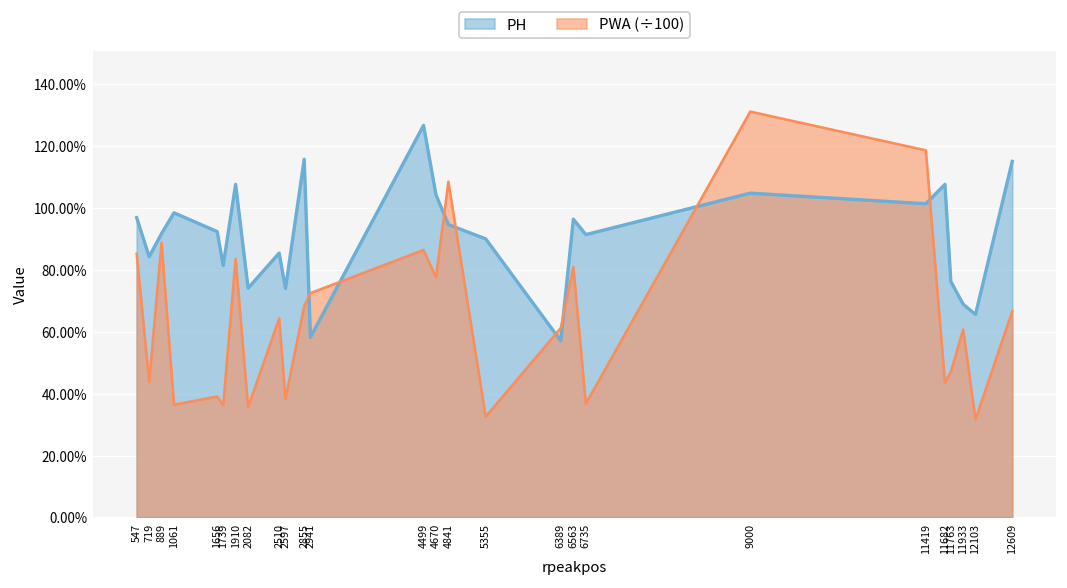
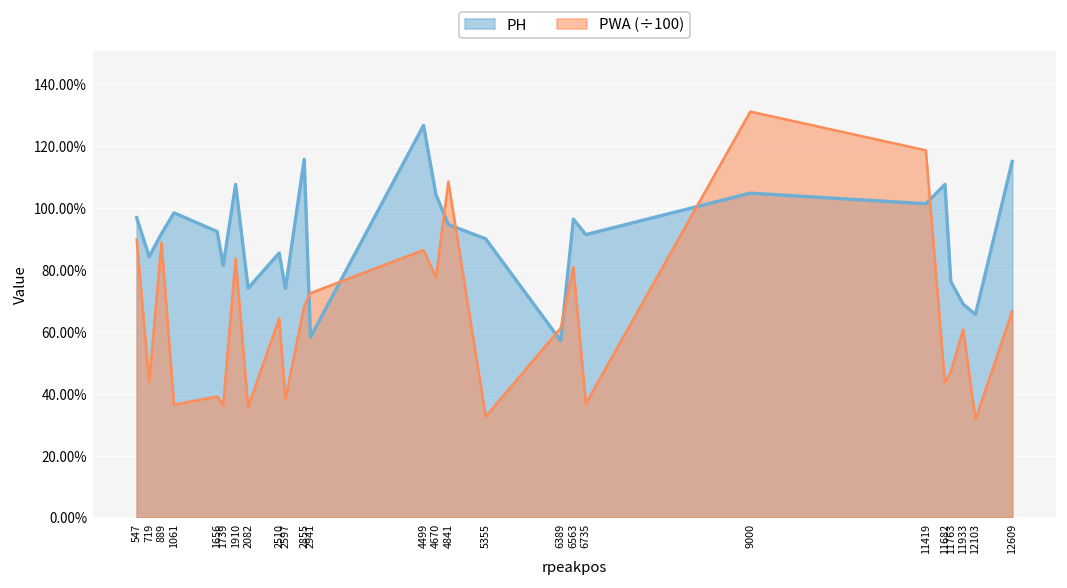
  {
    "PH": {
      "547": "97%",
      "719": "84%",
      "889": "92%",
      "1061": "98%",
      "1656": "92%",
      "1739": "81%",
      "1910": "108%",
      "2082": "74%",
      "2510": "85%",
      "2597": "74%",
      "2855": "116%",
      "2941": "58%",
      "4499": "127%",
      "4670": "104%",
      "4841": "95%",
      "5355": "90%",
      "6389": "57%",
      "6563": "96%",
      "6735": "91%",
      "9000": "105%",
      "11419": "101%",
      "11682": "108%",
      "11763": "76%",
      "11933": "69%",
      "12103": "66%",
      "12609": "115%"
    },
    "PWA (÷100)": {
-     "547": "85%",
+     "547": "90%",
      "719": "44%",
      "889": "89%",
      "1061": "36%",
      "1656": "39%",
      "1739": "36%",
      "1910": "84%",
      "2082": "36%",
      "2510": "64%",
      "2597": "38%",
      "2855": "68%",
      "2941": "73%",
      "4499": "86%",
      "4670": "78%",
      "4841": "109%",
      "5355": "33%",
      "6389": "61%",
      "6563": "81%",
      "6735": "37%",
      "9000": "131%",
      "11419": "119%",
      "11682": "44%",
      "11763": "47%",
      "11933": "61%",
      "12103": "32%",
      "12609": "67%"
    }
  }
